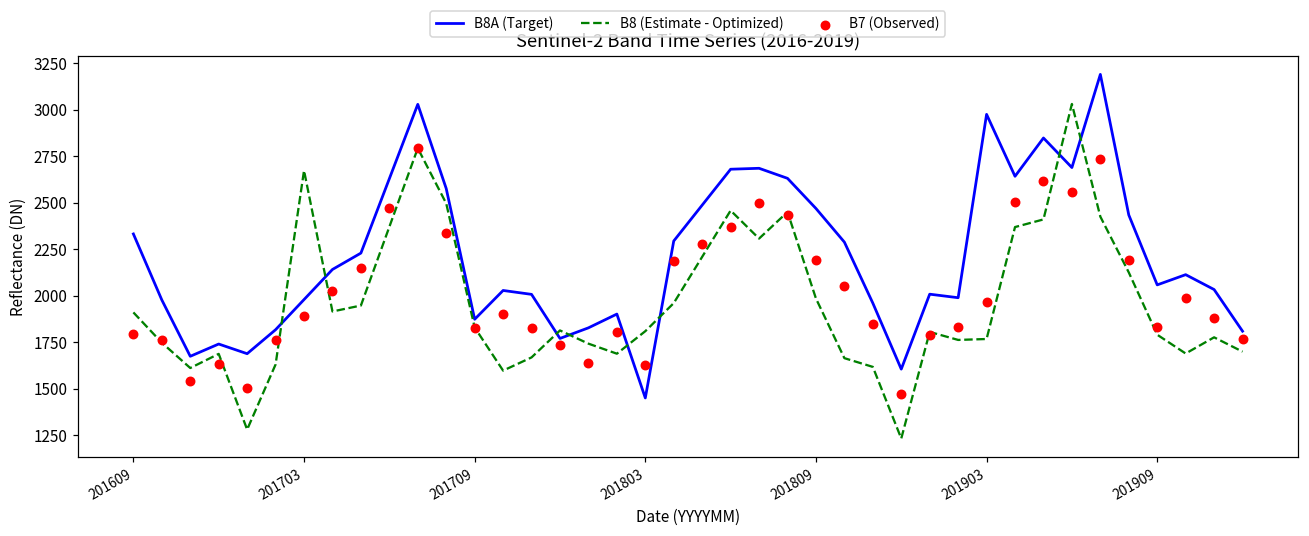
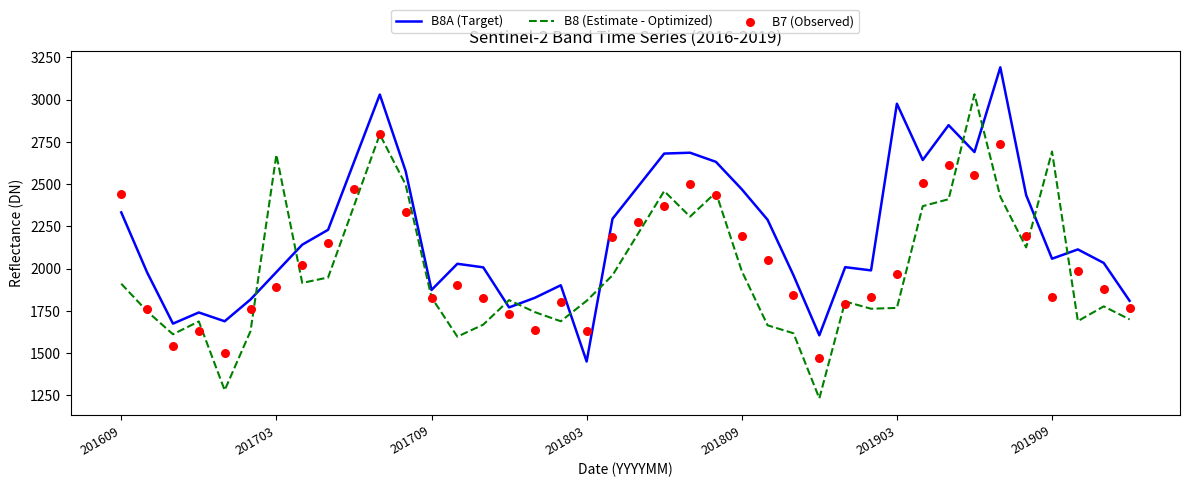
  {
    "B7 (Observed)": {
-     "201609": 1800
+     "201609": 2440
    },
    "B8A (Target)": {
      "201609": 2330,
      "201703": 1980,
      "201709": 1870,
      "201803": 1450,
      "201809": 2470,
      "201903": 2980,
      "201909": 2060
    },
    "B8 (Estimate - Optimized)": {
      "201609": 1910,
      "201703": 2670,
      "201803": 1810,
      "201809": 1990,
      "201903": 1770,
-     "201909": 1790
+     "201909": 2690
    }
  }
